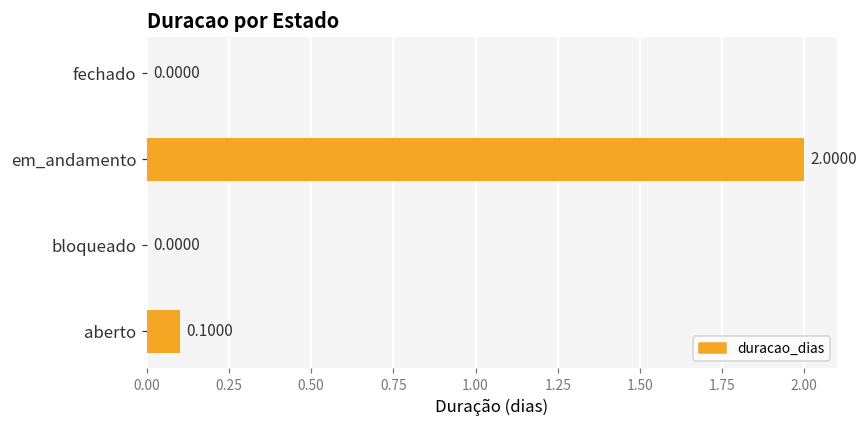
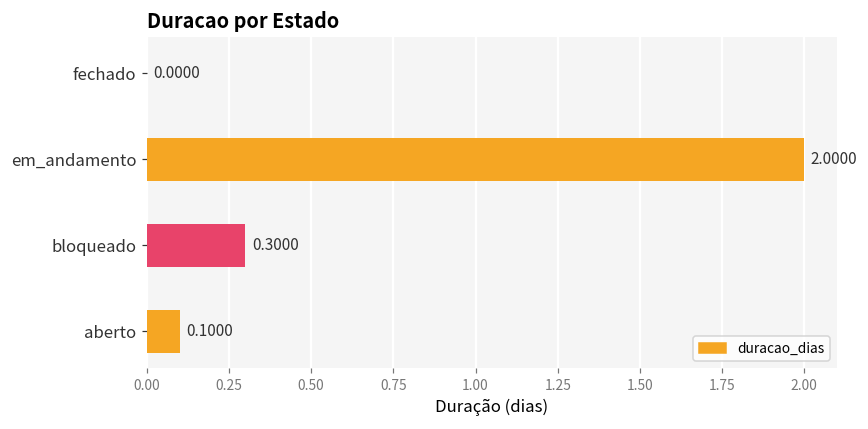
  {
    "fechado": 0.0000,
    "em_andamento": 2.0000,
-   "bloqueado": 0.0000,
+   "bloqueado": 0.3000,
    "aberto": 0.1000
  }
